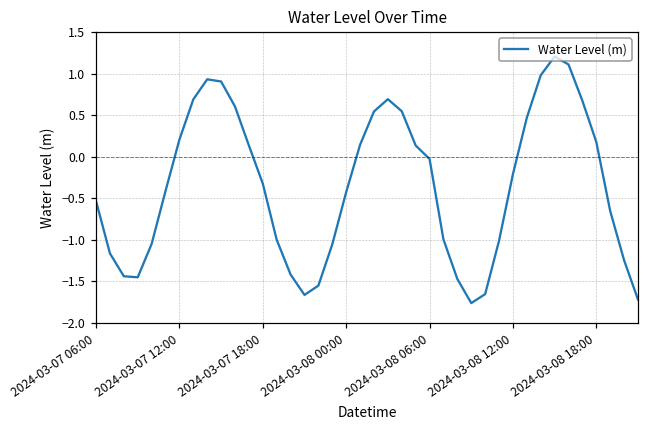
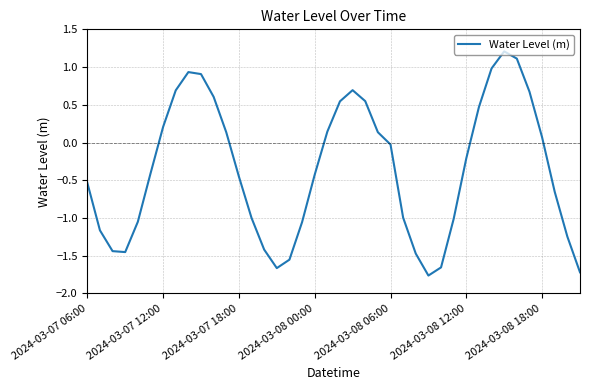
  {
    "2024-03-07 06:00": -0.5,
    "2024-03-07 12:00": 0.2,
-   "2024-03-07 18:00": -0.3,
+   "2024-03-07 18:00": -0.5,
    "2024-03-08 00:00": -0.4,
    "2024-03-08 06:00": 0.0,
    "2024-03-08 12:00": -0.2,
-   "2024-03-08 18:00": 0.2
+   "2024-03-08 18:00": 0.1
  }
